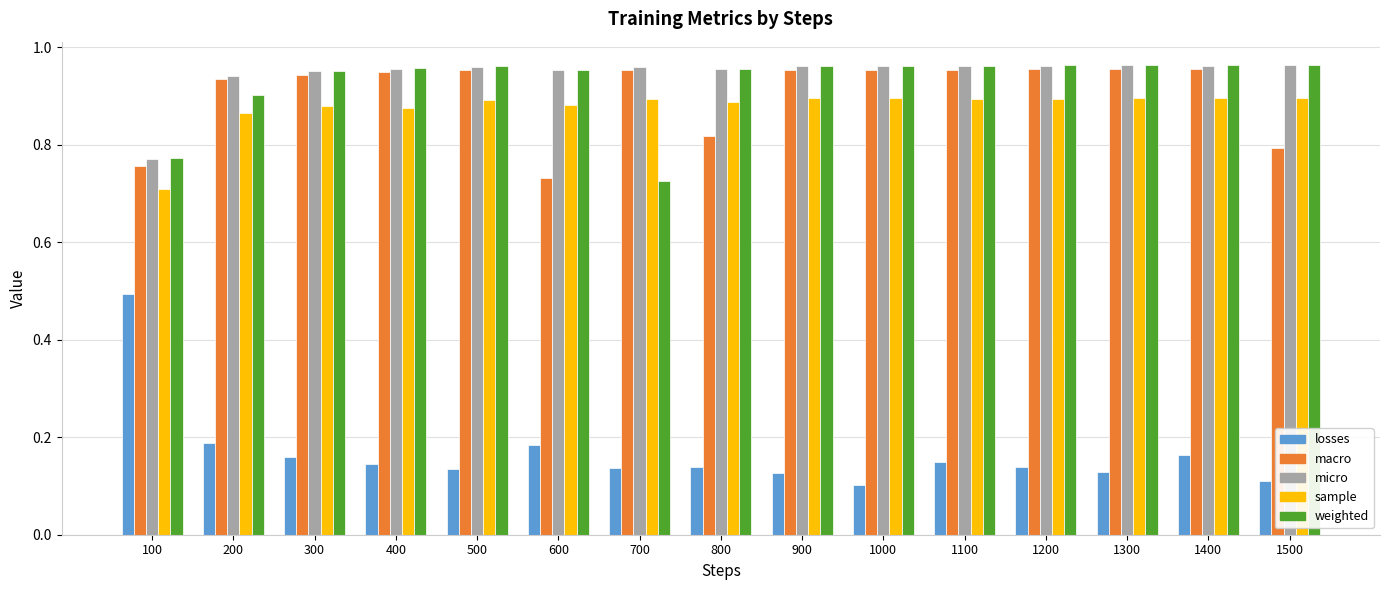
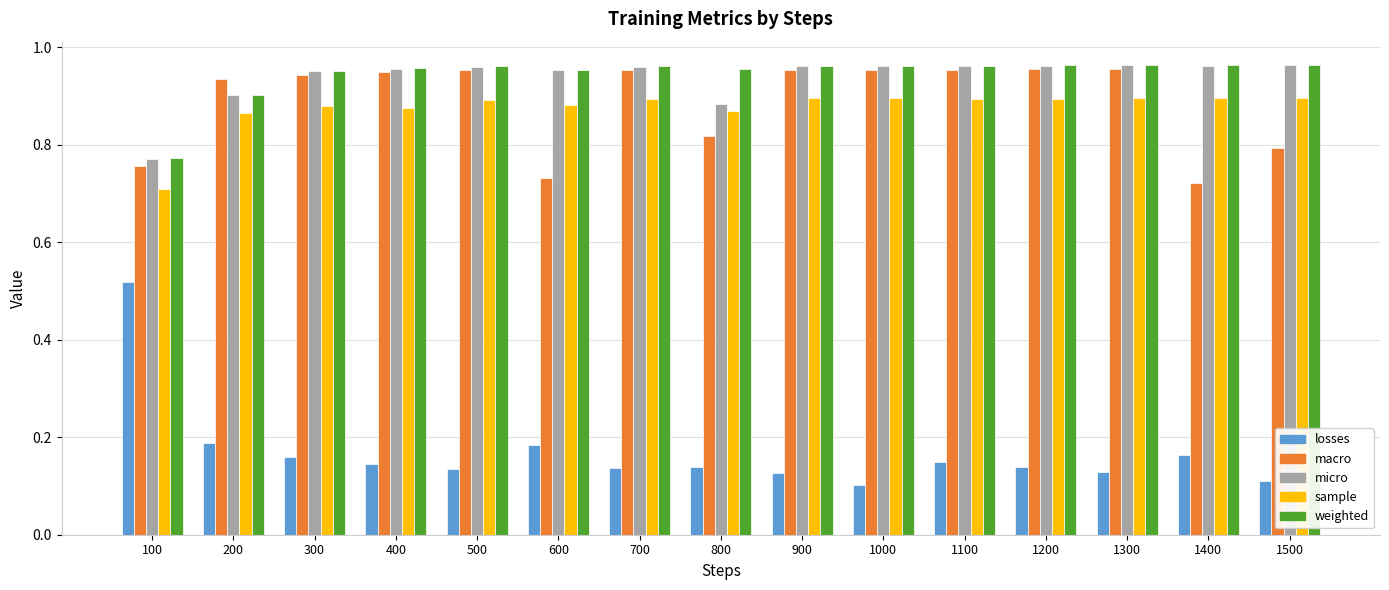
  {
    "losses": {
-     "100": 0.49,
+     "100": 0.52,
      "200": 0.19,
      "300": 0.16,
      "400": 0.15,
      "500": 0.13,
      "600": 0.18,
      "700": 0.14,
      "800": 0.14,
      "900": 0.13,
      "1000": 0.10,
      "1100": 0.15,
      "1200": 0.14,
      "1300": 0.13,
      "1400": 0.16,
      "1500": 0.11
    },
    "macro": {
      "100": 0.76,
      "200": 0.93,
      "300": 0.94,
      "400": 0.95,
      "500": 0.95,
      "600": 0.73,
      "700": 0.95,
      "800": 0.82,
      "900": 0.95,
      "1000": 0.95,
      "1100": 0.95,
      "1200": 0.96,
      "1300": 0.96,
-     "1400": 0.95,
+     "1400": 0.72,
      "1500": 0.79
    },
    "micro": {
      "100": 0.77,
-     "200": 0.94,
+     "200": 0.90,
      "300": 0.95,
      "400": 0.96,
      "500": 0.96,
      "600": 0.95,
      "700": 0.96,
-     "800": 0.96,
+     "800": 0.88,
      "900": 0.96,
      "1000": 0.96,
      "1100": 0.96,
      "1200": 0.96,
      "1300": 0.96,
      "1400": 0.96,
      "1500": 0.96
    },
    "sample": {
      "100": 0.71,
      "200": 0.86,
      "300": 0.88,
      "400": 0.88,
      "500": 0.89,
      "600": 0.88,
      "700": 0.89,
-     "800": 0.89,
+     "800": 0.87,
      "900": 0.90,
      "1000": 0.90,
      "1100": 0.89,
      "1200": 0.90,
      "1300": 0.90,
      "1400": 0.90,
      "1500": 0.90
    },
    "weighted": {
      "100": 0.77,
      "200": 0.90,
      "300": 0.95,
      "400": 0.96,
      "500": 0.96,
      "600": 0.95,
-     "700": 0.73,
+     "700": 0.96,
      "800": 0.96,
      "900": 0.96,
      "1000": 0.96,
      "1100": 0.96,
      "1200": 0.96,
      "1300": 0.96,
      "1400": 0.96,
      "1500": 0.96
    }
  }
